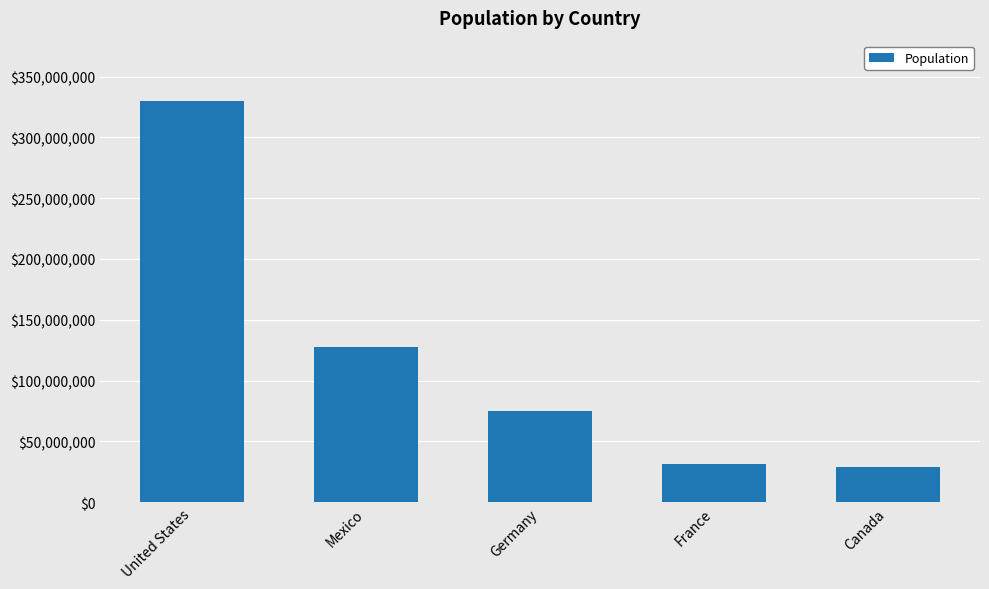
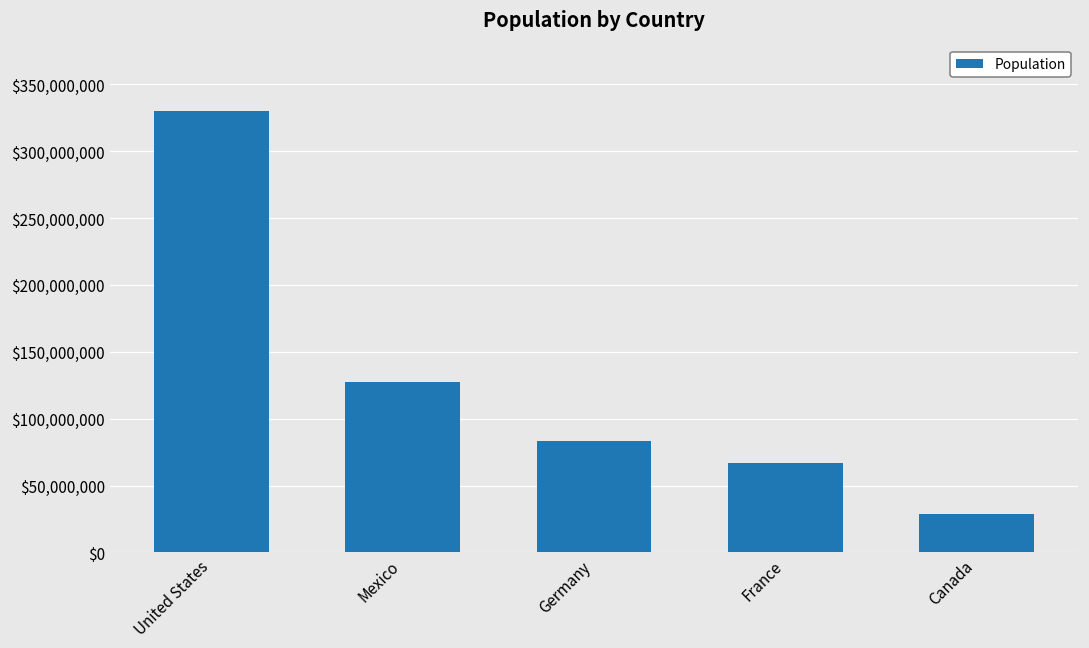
  {
    "United States": "$330,000,000",
    "Mexico": "$128,000,000",
-   "Germany": "$75,000,000",
-   "France": "$32,000,000",
+   "Germany": "$83,000,000",
+   "France": "$67,000,000",
    "Canada": "$28,000,000"
  }
